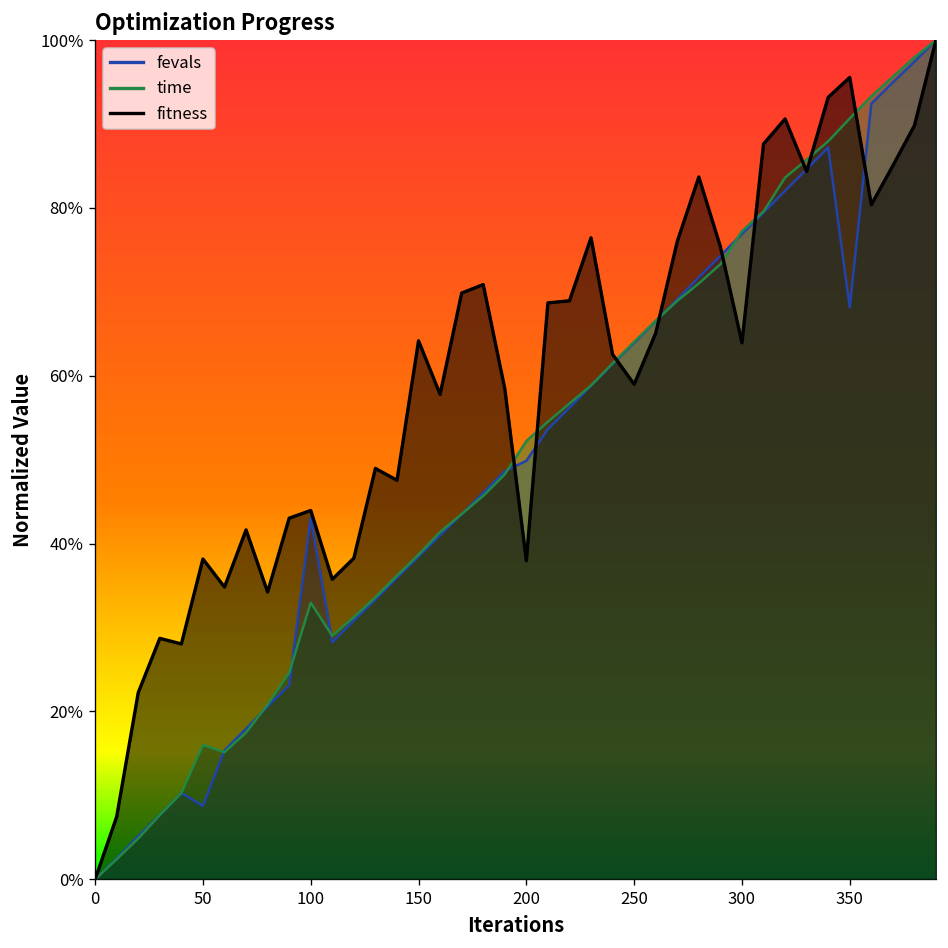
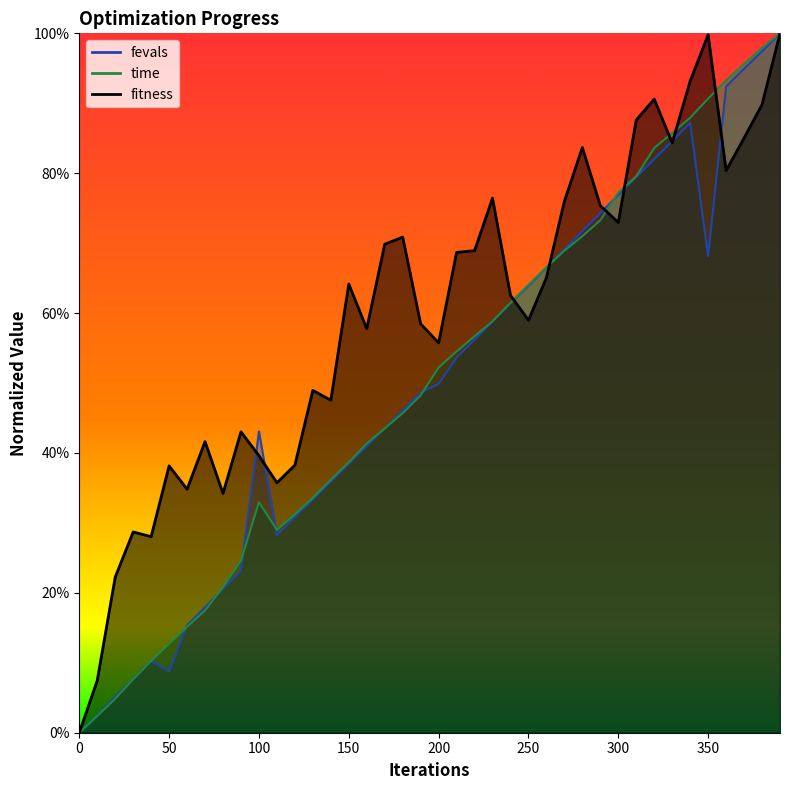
  {
    "fevals": {
      "50": "9%",
      "100": "43%",
      "200": "50%",
      "350": "68%"
    },
    "time": {
-     "50": "16%",
+     "50": "13%",
      "100": "33%",
      "200": "52%",
      "350": "91%"
    },
    "fitness": {
      "50": "38%",
-     "100": "44%",
+     "100": "40%",
      "150": "64%",
-     "200": "38%",
+     "200": "56%",
      "250": "59%",
-     "300": "64%",
-     "350": "96%"
+     "300": "73%",
+     "350": "100%"
    }
  }
